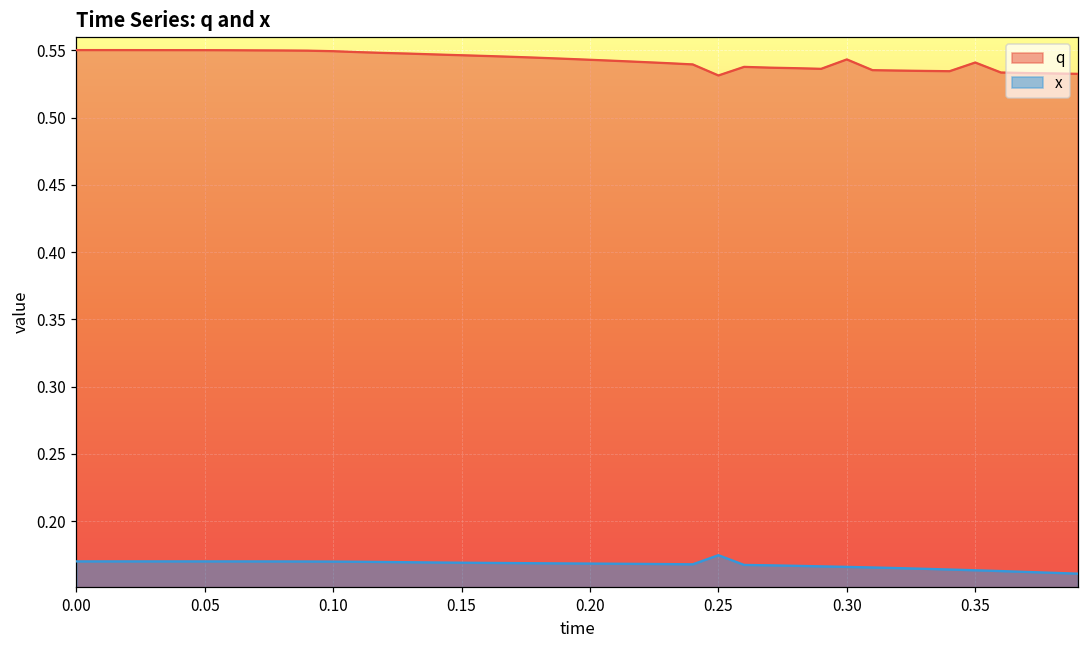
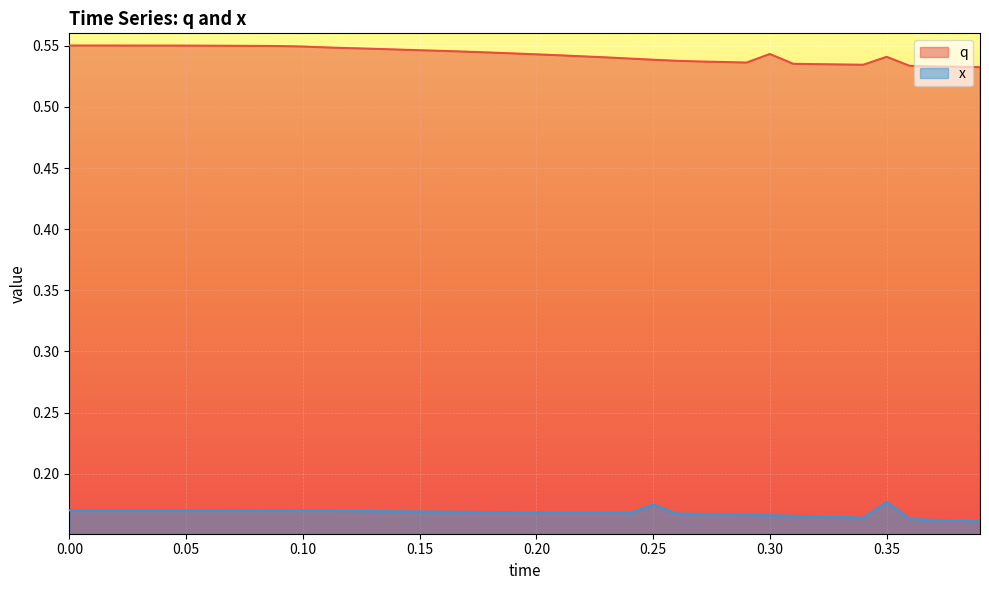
  {
    "q": {
      "0.00": 0.550,
      "0.05": 0.550,
      "0.10": 0.549,
      "0.15": 0.546,
      "0.20": 0.543,
-     "0.25": 0.531,
+     "0.25": 0.539,
      "0.30": 0.543,
      "0.35": 0.541
    },
    "x": {
      "0.00": 0.170,
      "0.05": 0.170,
      "0.10": 0.170,
      "0.15": 0.169,
      "0.20": 0.168,
      "0.25": 0.175,
      "0.30": 0.166,
-     "0.35": 0.163
+     "0.35": 0.177
    }
  }
